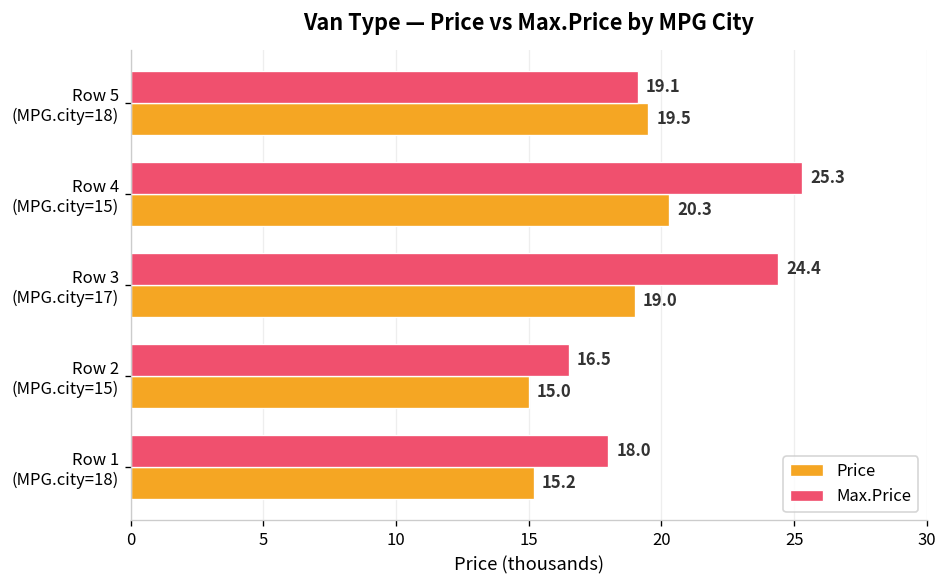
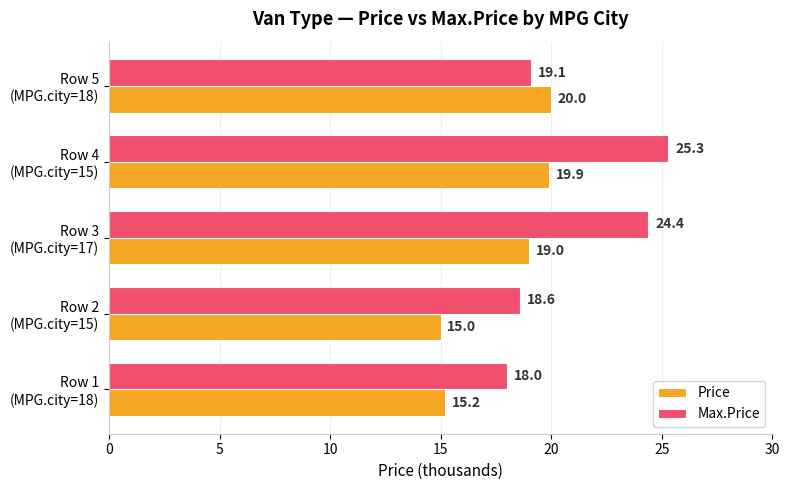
  {
    "Price": {
-     "Row 5 (MPG.city=18)": 19.5,
-     "Row 4 (MPG.city=15)": 20.3,
+     "Row 5 (MPG.city=18)": 20.0,
+     "Row 4 (MPG.city=15)": 19.9,
      "Row 3 (MPG.city=17)": 19.0,
      "Row 2 (MPG.city=15)": 15.0,
      "Row 1 (MPG.city=18)": 15.2
    },
    "Max.Price": {
      "Row 5 (MPG.city=18)": 19.1,
      "Row 4 (MPG.city=15)": 25.3,
      "Row 3 (MPG.city=17)": 24.4,
-     "Row 2 (MPG.city=15)": 16.5,
+     "Row 2 (MPG.city=15)": 18.6,
      "Row 1 (MPG.city=18)": 18.0
    }
  }
